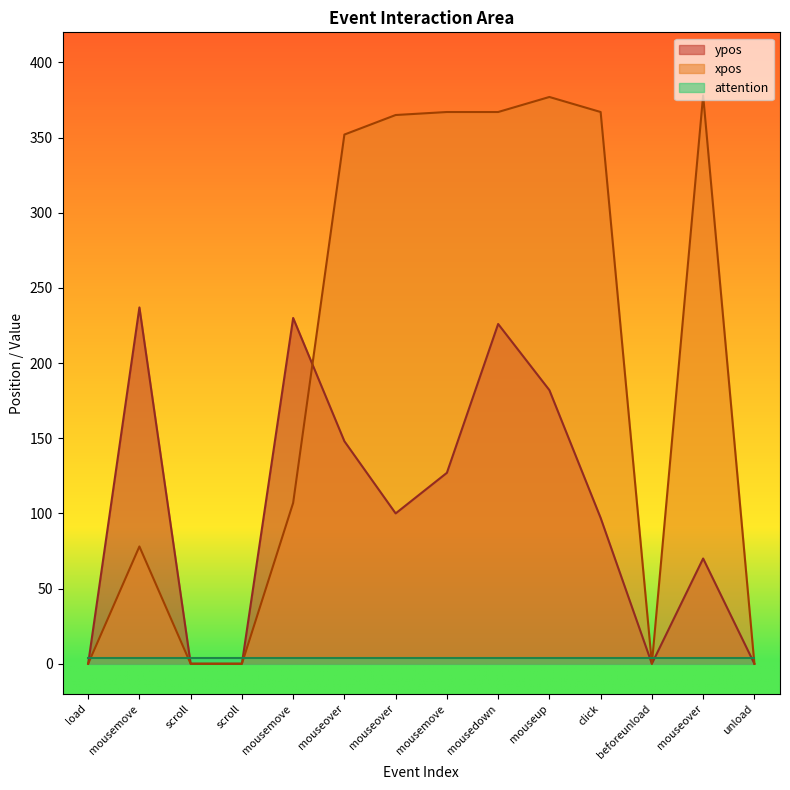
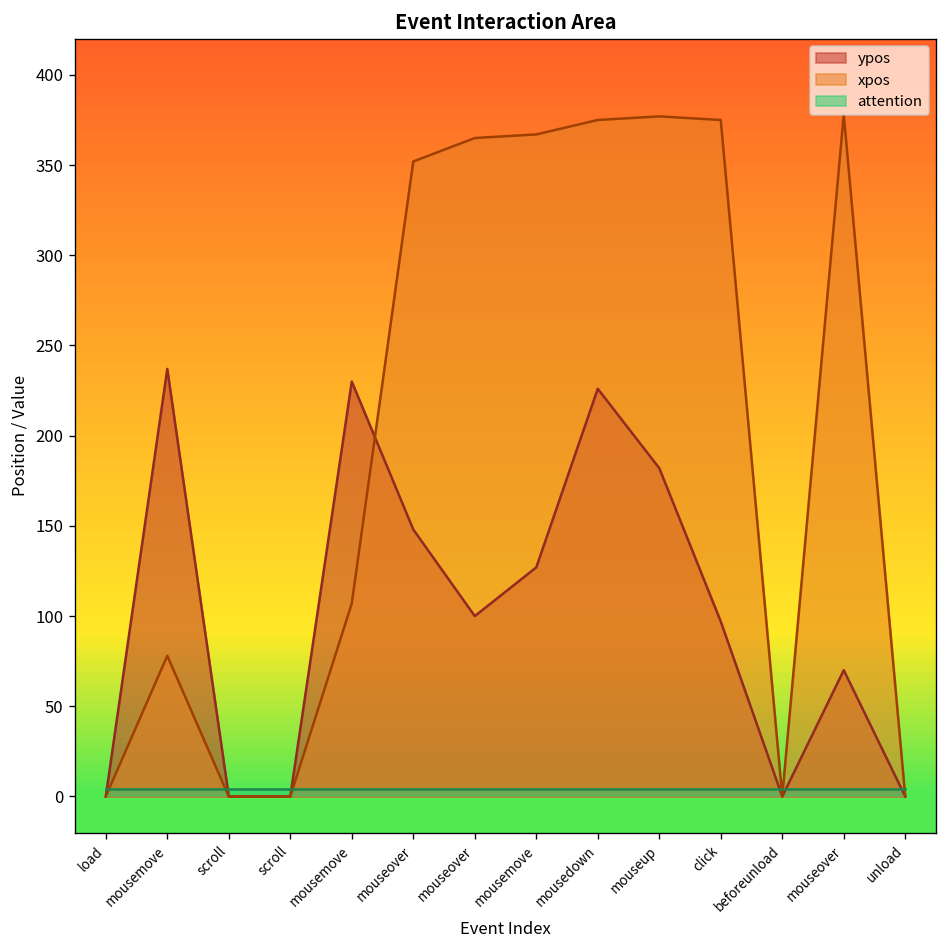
  {
    "ypos": {
      "mousedown": 226,
      "mouseup": 182,
      "click": 97
    },
    "xpos": {
-     "mousedown": 367,
+     "mousedown": 375,
      "mouseup": 377,
-     "click": 367
+     "click": 375
    },
    "attention": {
      "load": 4,
      "mousedown": 4,
      "mouseup": 4,
      "click": 4,
      "beforeunload": 4,
      "unload": 4
    }
  }
